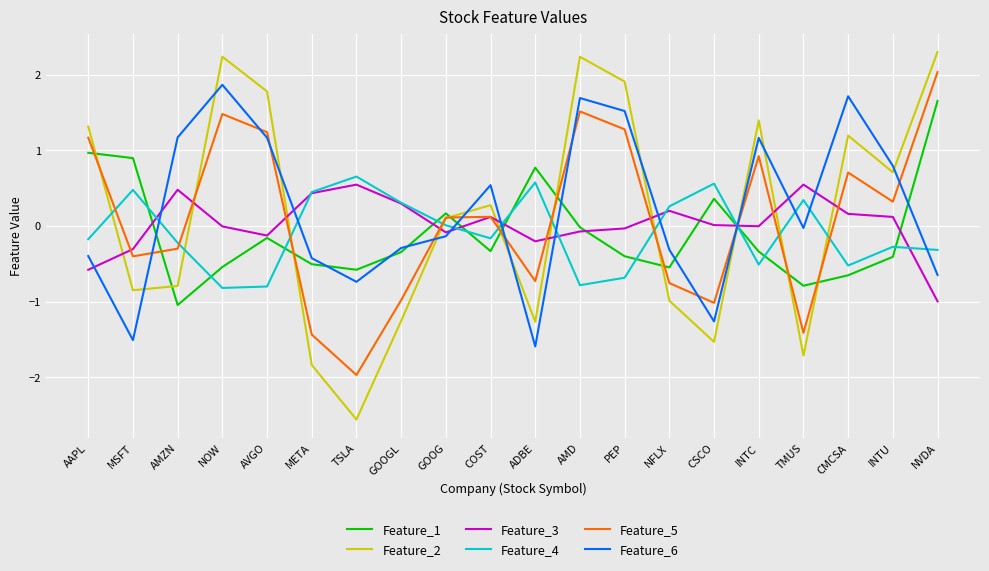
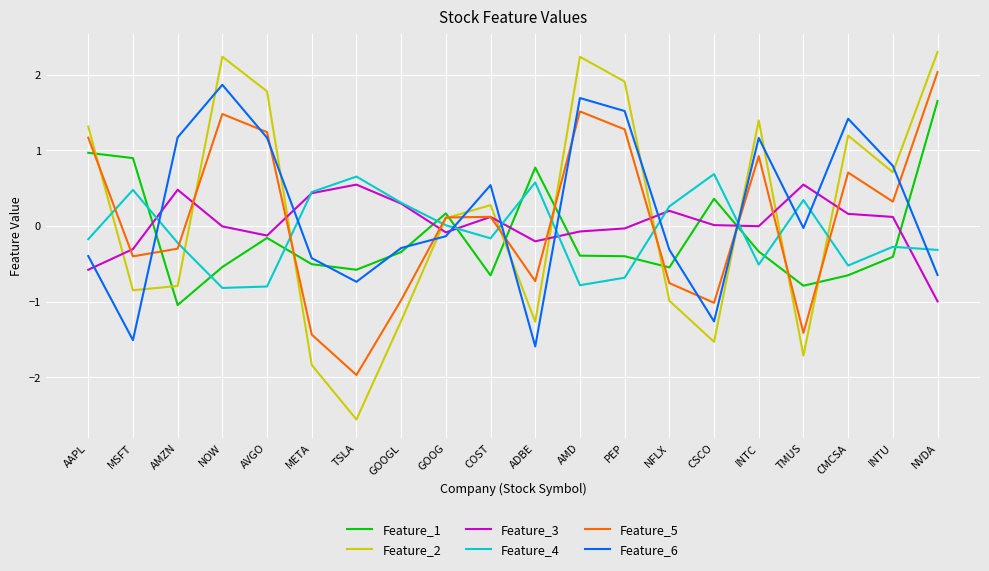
  {
    "Feature_1": {
      "AAPL": 1.0,
      "MSFT": 0.9,
      "AMZN": -1.0,
      "NOW": -0.5,
      "META": -0.5,
      "TSLA": -0.6,
      "GOOGL": -0.3,
      "GOOG": 0.2,
-     "COST": -0.3,
+     "COST": -0.7,
      "ADBE": 0.8,
-     "AMD": 0.0,
+     "AMD": -0.4,
      "PEP": -0.4,
      "NFLX": -0.5,
      "CSCO": 0.4,
      "INTC": -0.3,
      "TMUS": -0.8,
      "CMCSA": -0.7,
      "INTU": -0.4,
      "NVDA": 1.7
    },
    "Feature_2": {
      "AAPL": 1.3,
      "MSFT": -0.9,
      "AMZN": -0.8,
      "NOW": 2.2,
      "AVGO": 1.8,
      "META": -1.8,
      "TSLA": -2.6,
      "GOOGL": -1.3,
      "COST": 0.3,
      "ADBE": -1.3,
      "AMD": 2.2,
      "PEP": 1.9,
      "NFLX": -1.0,
      "CSCO": -1.5,
      "INTC": 1.4,
      "TMUS": -1.7,
      "CMCSA": 1.2,
      "INTU": 0.7,
      "NVDA": 2.3
    },
    "Feature_3": {
      "AAPL": -0.6,
      "MSFT": -0.3,
      "AMZN": 0.5,
      "NOW": 0.0,
      "TSLA": 0.5,
      "GOOG": -0.1,
      "ADBE": -0.2,
      "AMD": -0.1,
      "PEP": 0.0,
      "NFLX": 0.2,
      "CSCO": 0.0,
      "INTC": 0.0,
      "TMUS": 0.5,
      "CMCSA": 0.2,
      "INTU": 0.1,
      "NVDA": -1.0
    },
    "Feature_4": {
      "AAPL": -0.2,
      "MSFT": 0.5,
      "AMZN": -0.2,
      "NOW": -0.8,
      "AVGO": -0.8,
      "TSLA": 0.7,
      "GOOG": 0.0,
      "COST": -0.2,
      "ADBE": 0.6,
      "AMD": -0.8,
      "PEP": -0.7,
      "NFLX": 0.3,
-     "CSCO": 0.6,
+     "CSCO": 0.7,
      "INTC": -0.5,
      "TMUS": 0.3,
      "CMCSA": -0.5,
      "INTU": -0.3,
      "NVDA": -0.3
    },
    "Feature_5": {
      "AAPL": 1.2,
      "MSFT": -0.4,
      "AMZN": -0.3,
      "NOW": 1.5,
      "AVGO": 1.2,
      "META": -1.4,
      "TSLA": -2.0,
      "GOOGL": -1.0,
      "ADBE": -0.7,
      "AMD": 1.5,
      "PEP": 1.3,
      "NFLX": -0.8,
      "CSCO": -1.0,
      "INTC": 0.9,
      "TMUS": -1.4,
      "CMCSA": 0.7,
      "INTU": 0.3,
      "NVDA": 2.0
    },
    "Feature_6": {
      "AAPL": -0.4,
      "MSFT": -1.5,
      "AMZN": 1.2,
      "NOW": 1.9,
      "AVGO": 1.2,
      "META": -0.4,
      "TSLA": -0.7,
      "GOOGL": -0.3,
      "GOOG": -0.1,
      "COST": 0.5,
      "ADBE": -1.6,
      "AMD": 1.7,
      "PEP": 1.5,
      "NFLX": -0.3,
      "CSCO": -1.3,
      "INTC": 1.2,
      "TMUS": 0.0,
-     "CMCSA": 1.7,
+     "CMCSA": 1.4,
      "INTU": 0.8,
      "NVDA": -0.6
    }
  }
